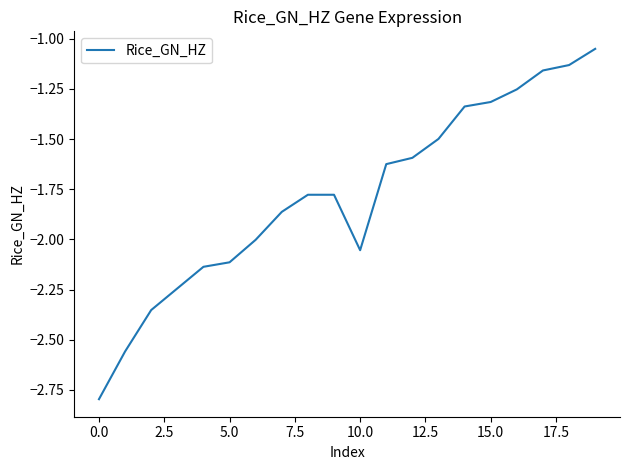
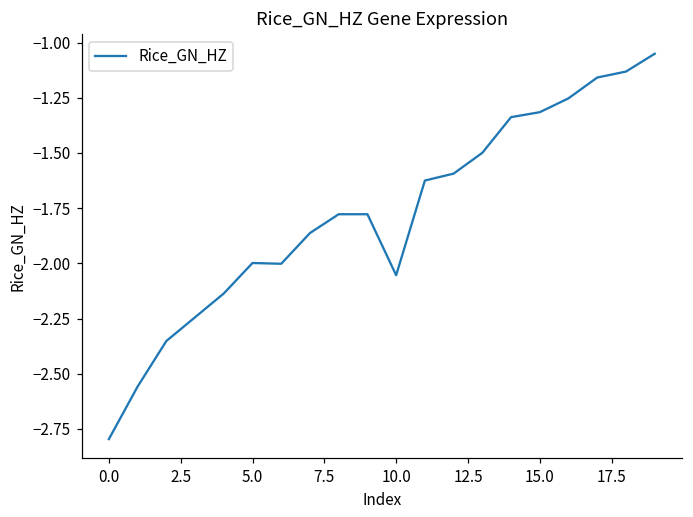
  {
    "0.0": -2.80,
-   "5.0": -2.11,
+   "5.0": -2.00,
    "10.0": -2.05,
    "15.0": -1.32
  }
